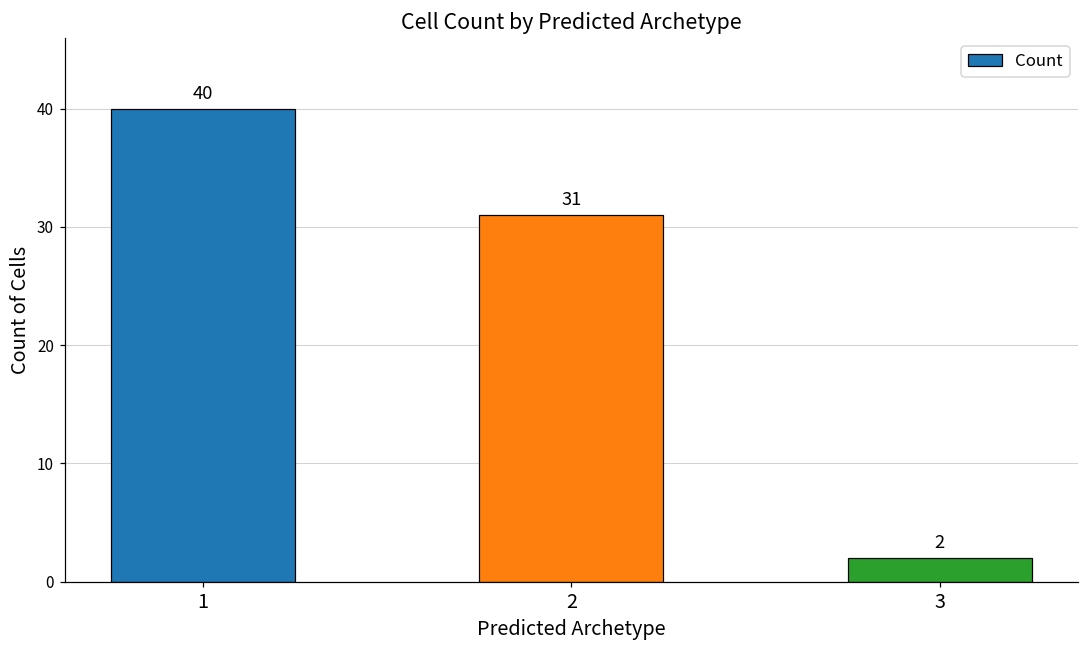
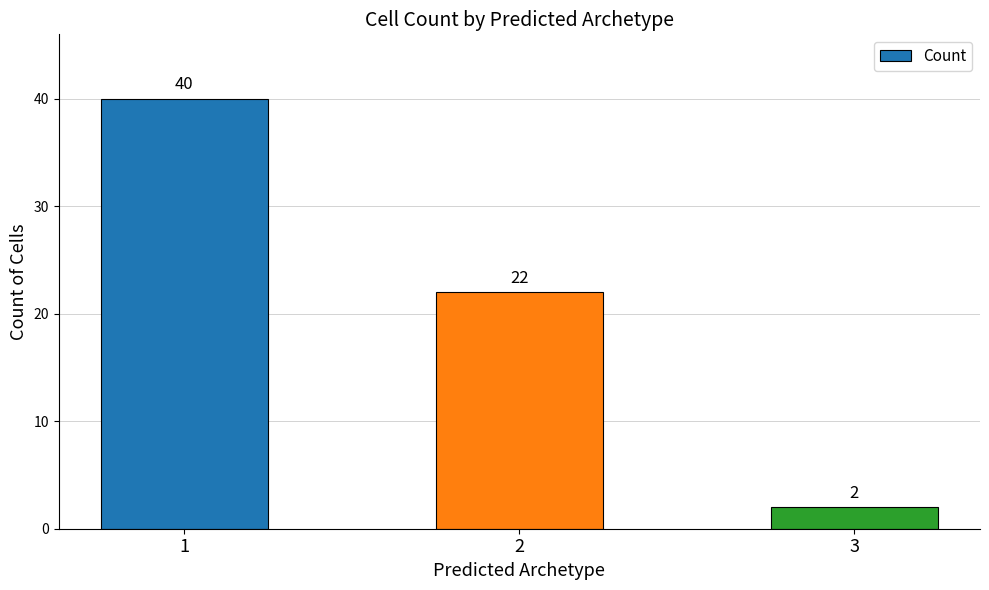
  {
    "1": 40,
-   "2": 31,
+   "2": 22,
    "3": 2
  }
